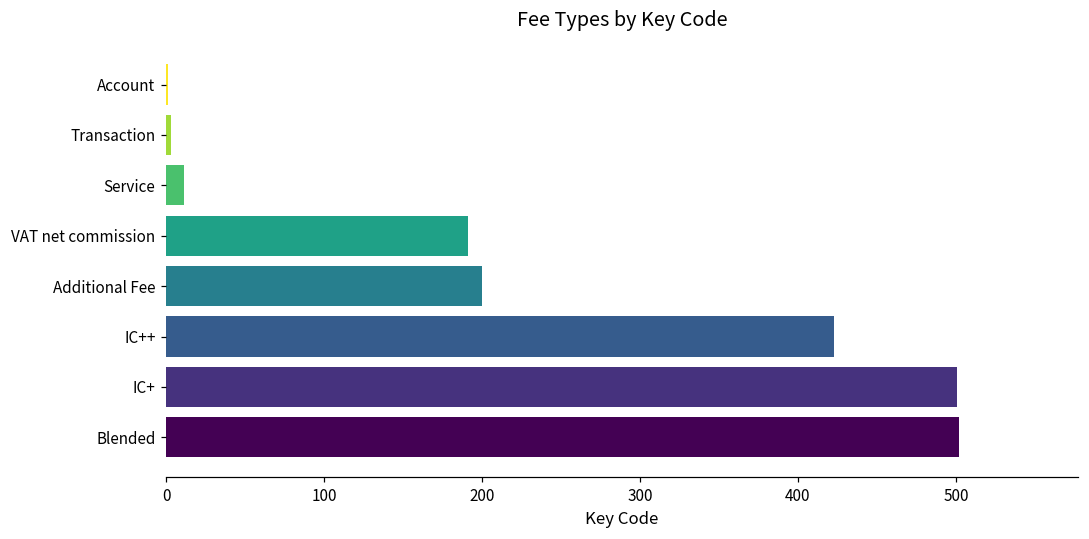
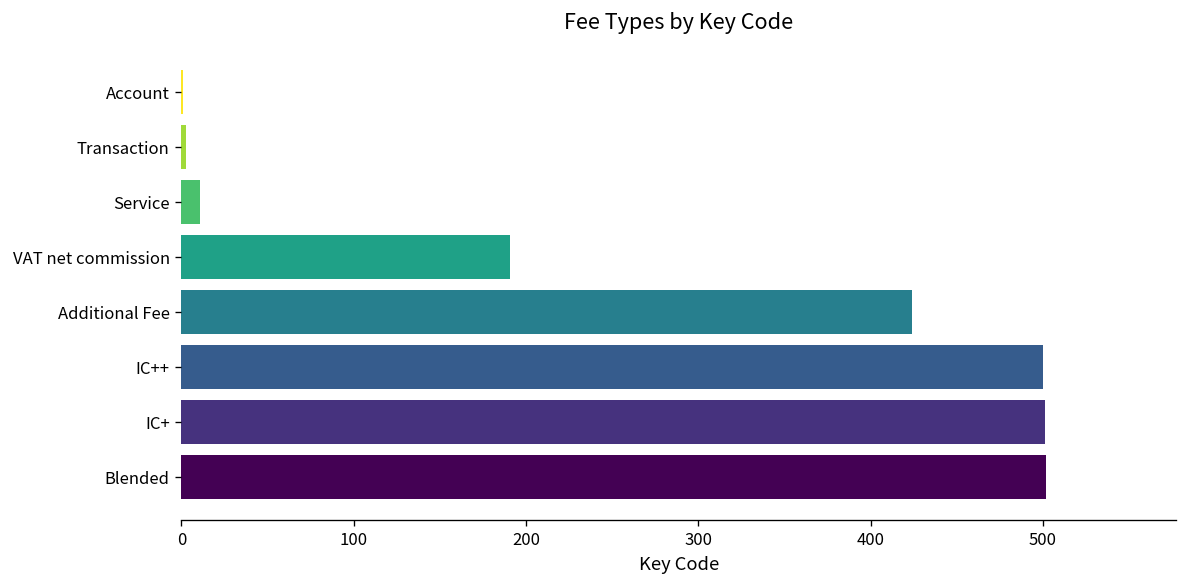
  {
    "Transaction": 3,
    "Service": 11,
    "VAT net commission": 191,
-   "Additional Fee": 200,
-   "IC++": 423,
+   "Additional Fee": 424,
+   "IC++": 500,
    "IC+": 501,
    "Blended": 502
  }
